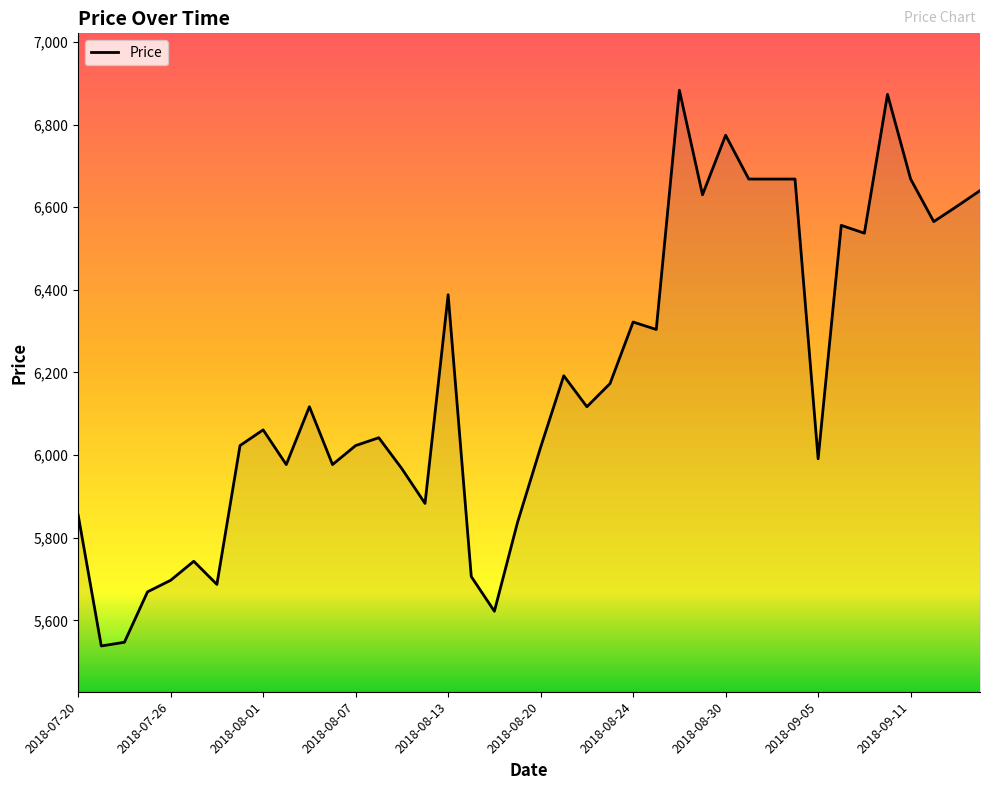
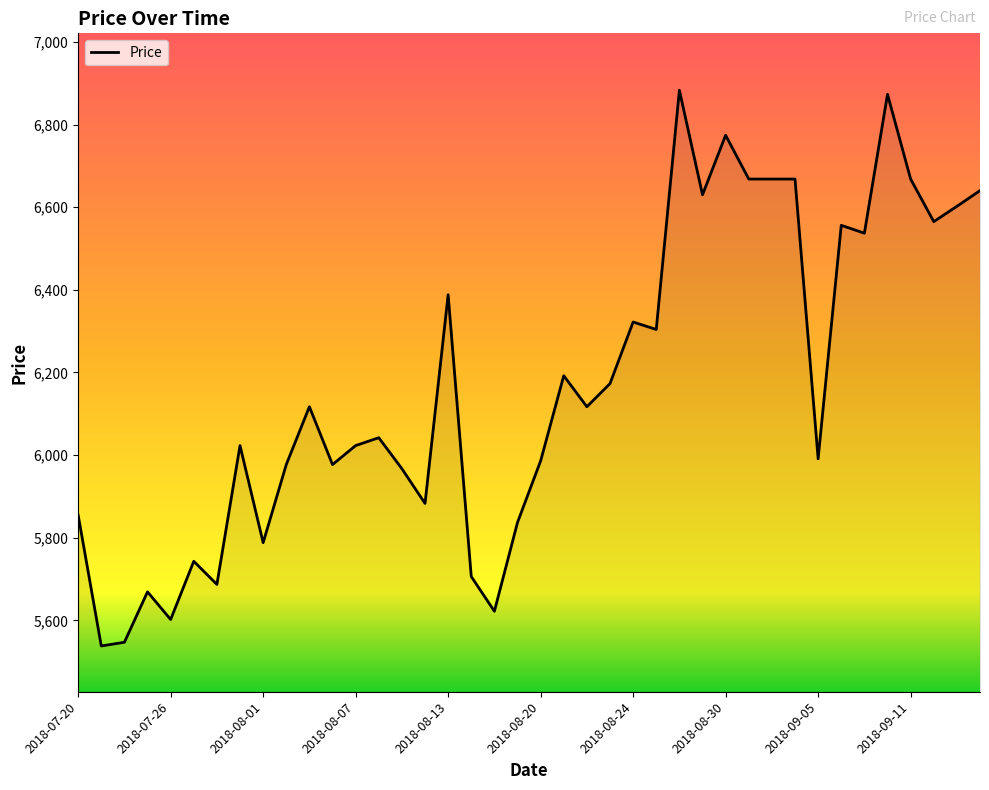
  {
    "2018-07-20": "5,860",
-   "2018-07-26": "5,700",
-   "2018-08-01": "6,060",
+   "2018-07-26": "5,600",
+   "2018-08-01": "5,790",
    "2018-08-07": "6,020",
    "2018-08-13": "6,390",
-   "2018-08-20": "6,020",
+   "2018-08-20": "5,990",
    "2018-08-24": "6,320",
    "2018-08-30": "6,770",
    "2018-09-05": "5,990",
    "2018-09-11": "6,670"
  }
